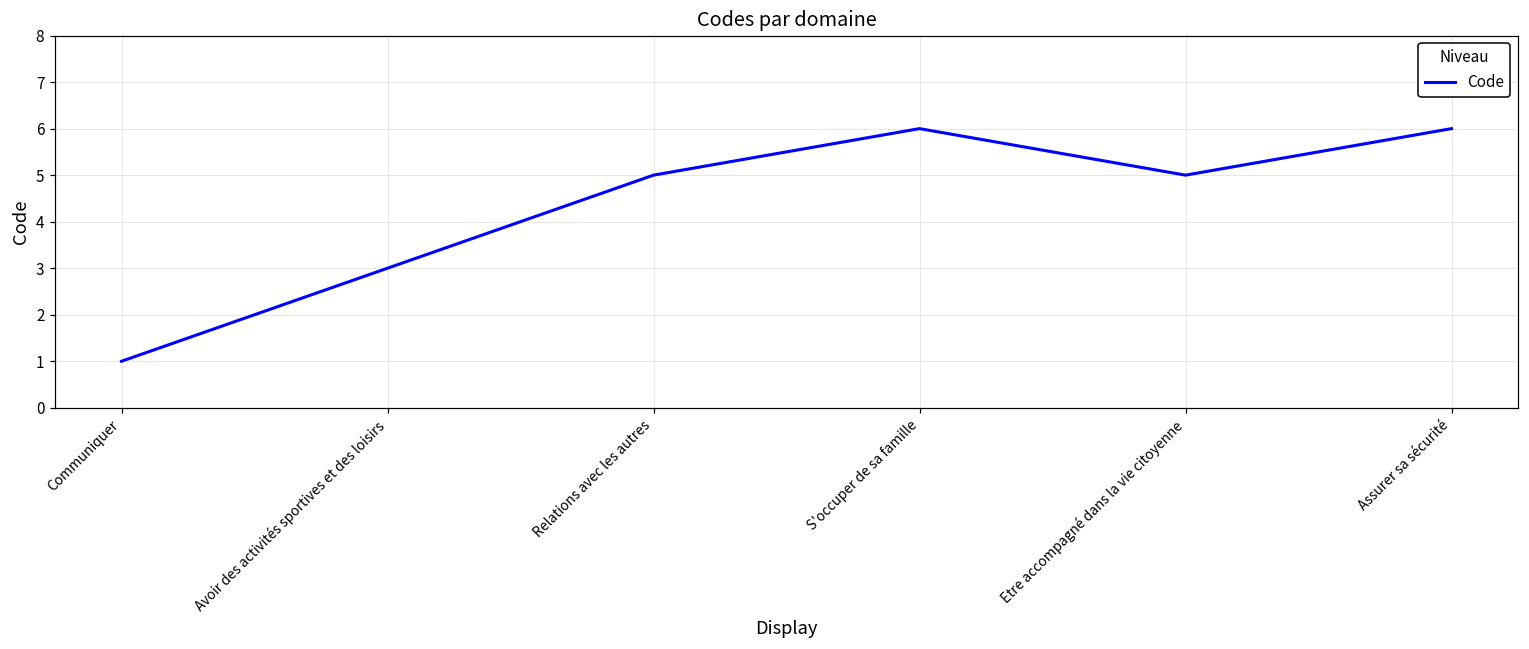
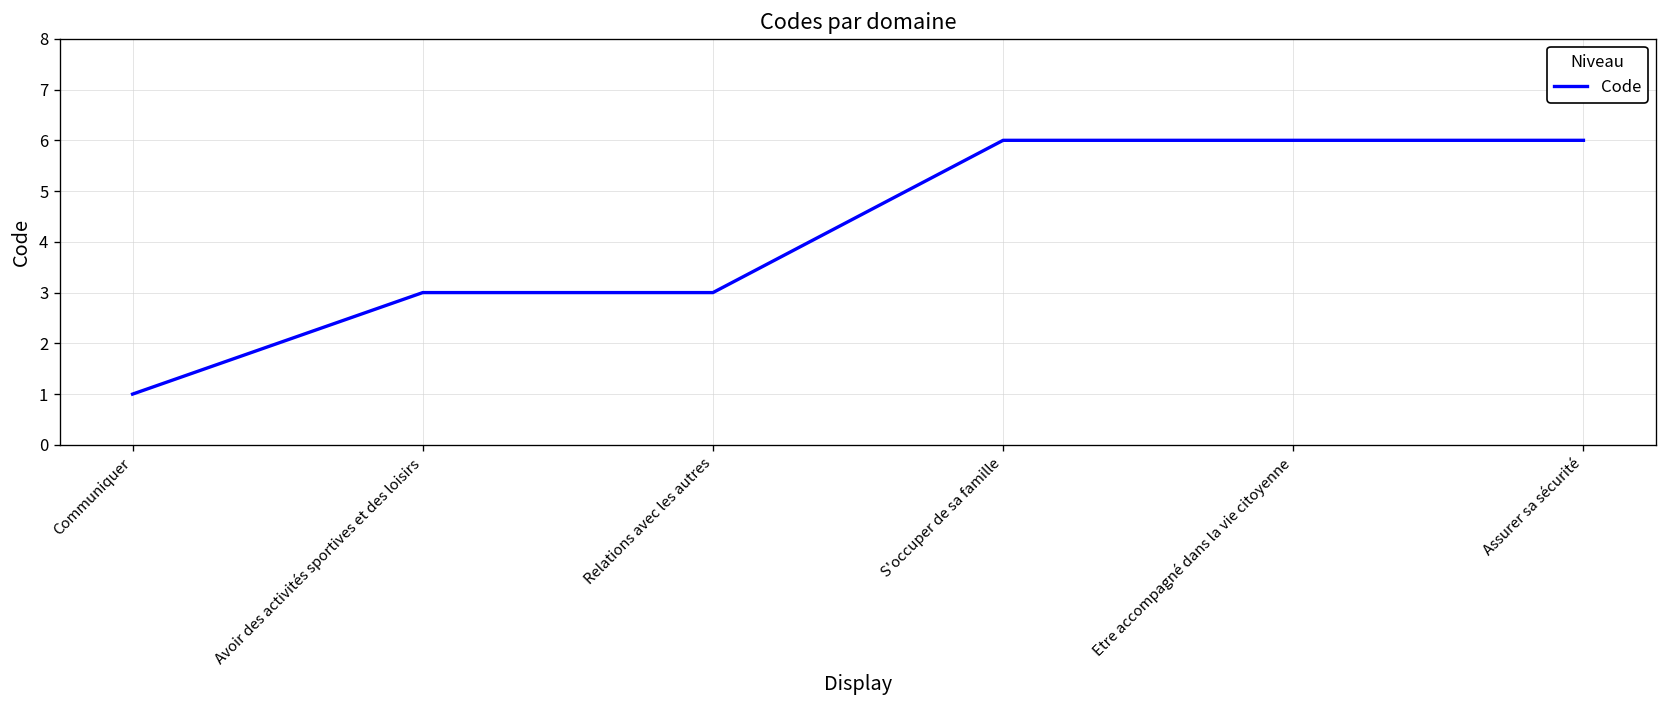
  {
    "Communiquer": 1,
    "Avoir des activités sportives et des loisirs": 3,
-   "Relations avec les autres": 5,
+   "Relations avec les autres": 3,
    "S'occuper de sa famille": 6,
-   "Etre accompagné dans la vie citoyenne": 5,
+   "Etre accompagné dans la vie citoyenne": 6,
    "Assurer sa sécurité": 6
  }
